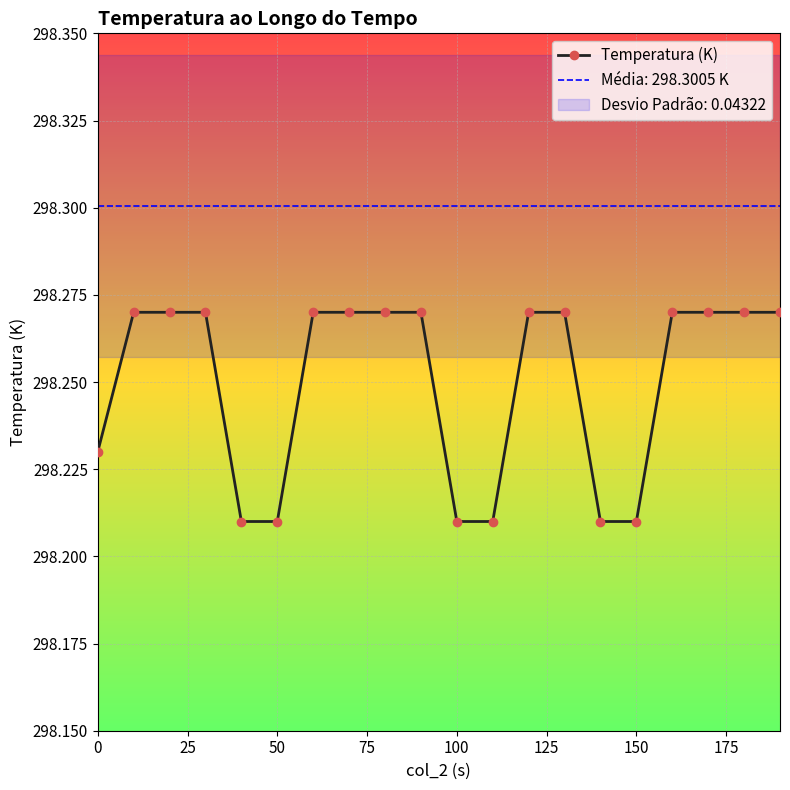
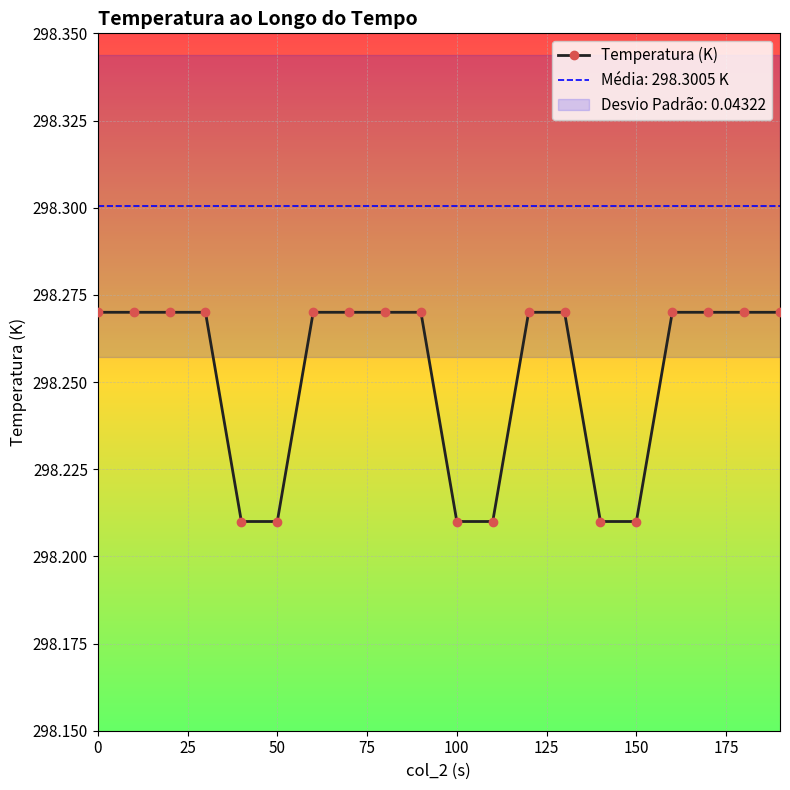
  {
    "Temperatura (K)": {
-     "0": 298.23,
+     "0": 298.27,
      "50": 298.21,
      "100": 298.21,
      "150": 298.21
    },
    "Desvio Padrão: 0.04322": {
      "0": 298.344,
      "50": 298.344,
      "100": 298.344
    }
  }
